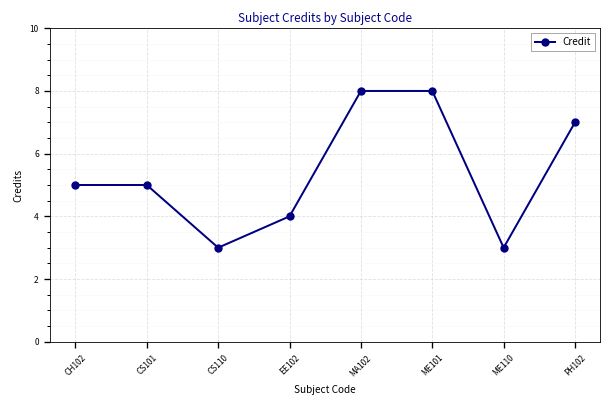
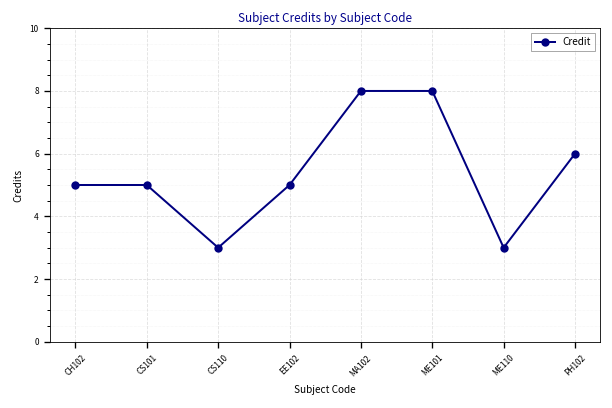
  {
    "CH102": 5,
    "CS101": 5,
    "CS110": 3,
-   "EE102": 4,
+   "EE102": 5,
    "MA102": 8,
    "ME101": 8,
    "ME110": 3,
-   "PH102": 7
+   "PH102": 6
  }
